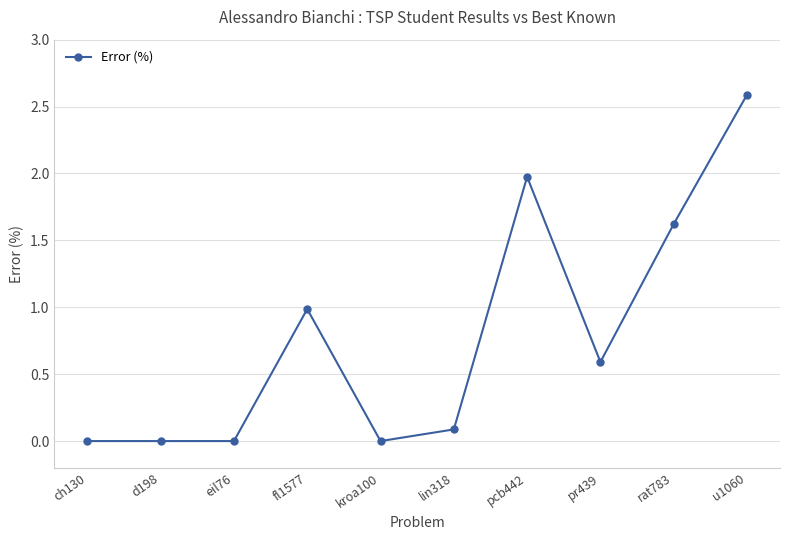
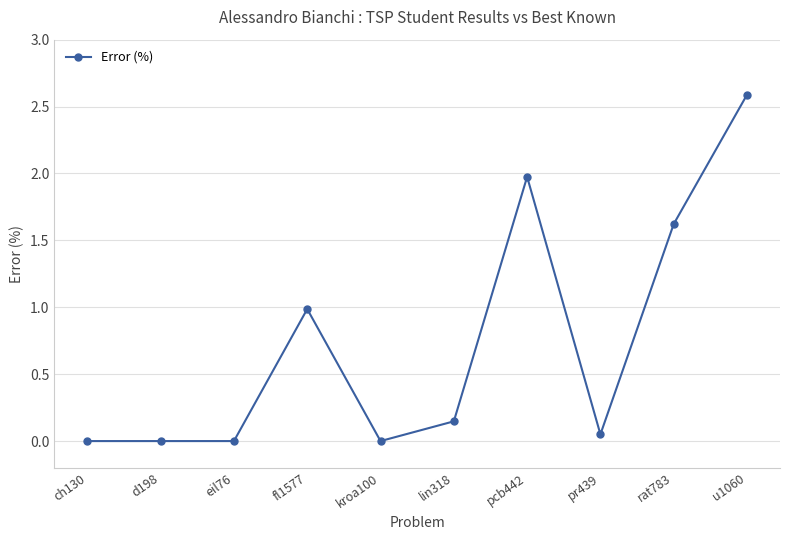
  {
    "ch130": 0.00,
    "d198": 0.00,
    "eil76": 0.00,
    "fl1577": 0.99,
    "kroa100": 0.00,
-   "lin318": 0.09,
+   "lin318": 0.15,
    "pcb442": 1.97,
-   "pr439": 0.59,
+   "pr439": 0.05,
    "rat783": 1.62,
    "u1060": 2.59
  }
